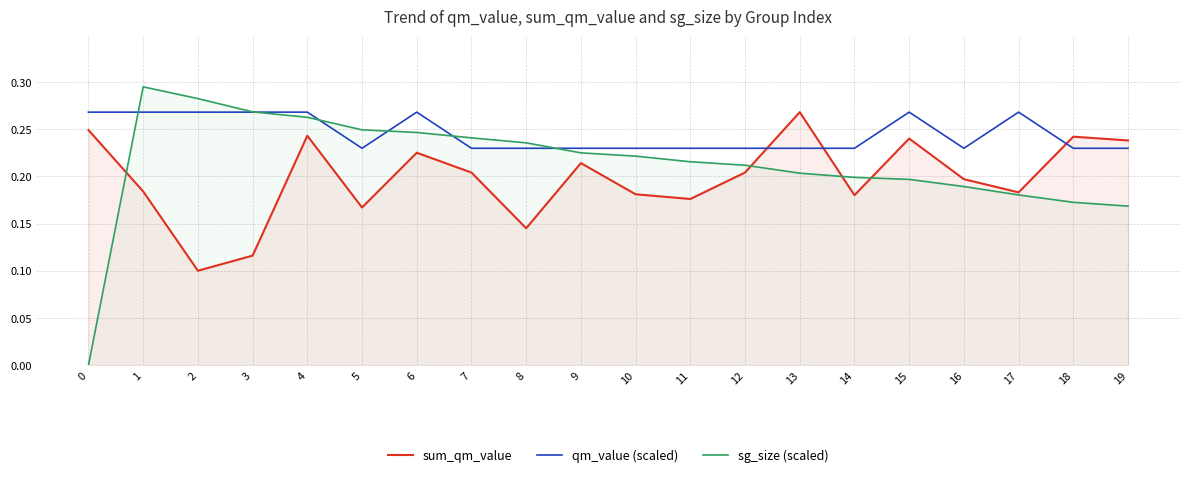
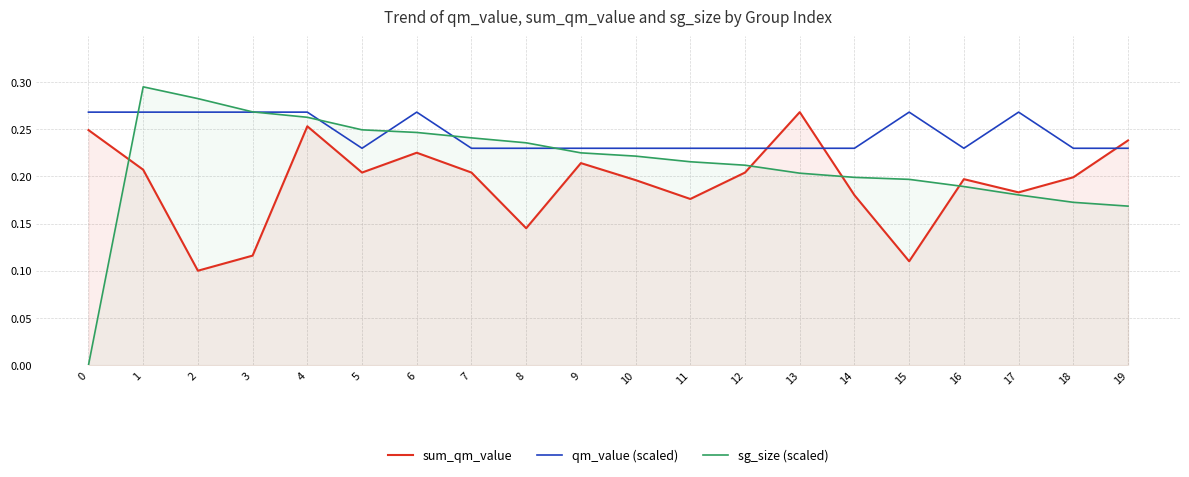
  {
    "sum_qm_value": {
      "0": 0.25,
-     "1": 0.18,
+     "1": 0.21,
      "2": 0.10,
      "3": 0.12,
-     "4": 0.24,
-     "5": 0.17,
+     "4": 0.25,
+     "5": 0.20,
      "6": 0.23,
      "7": 0.20,
      "8": 0.15,
      "9": 0.21,
-     "10": 0.18,
+     "10": 0.20,
      "11": 0.18,
      "12": 0.20,
      "13": 0.27,
      "14": 0.18,
-     "15": 0.24,
+     "15": 0.11,
      "16": 0.20,
      "17": 0.18,
-     "18": 0.24,
+     "18": 0.20,
      "19": 0.24
    },
    "qm_value (scaled)": {
      "0": 0.27,
      "1": 0.27,
      "2": 0.27,
      "4": 0.27,
      "5": 0.23,
      "6": 0.27,
      "7": 0.23,
      "8": 0.23,
      "9": 0.23,
      "10": 0.23,
      "11": 0.23,
      "12": 0.23,
      "13": 0.23,
      "14": 0.23,
      "15": 0.27,
      "16": 0.23,
      "17": 0.27,
      "18": 0.23,
      "19": 0.23
    },
    "sg_size (scaled)": {
      "0": 0.00,
      "1": 0.29,
      "2": 0.28,
      "4": 0.26,
      "5": 0.25,
      "6": 0.25,
      "7": 0.24,
      "8": 0.24,
      "9": 0.22,
      "10": 0.22,
      "11": 0.22,
      "12": 0.21,
      "13": 0.20,
      "14": 0.20,
      "15": 0.20,
      "16": 0.19,
      "17": 0.18,
      "18": 0.17,
      "19": 0.17
    }
  }
